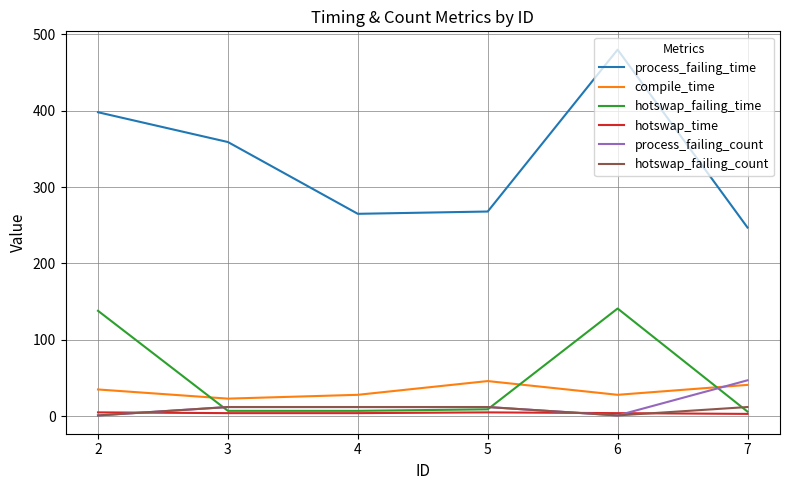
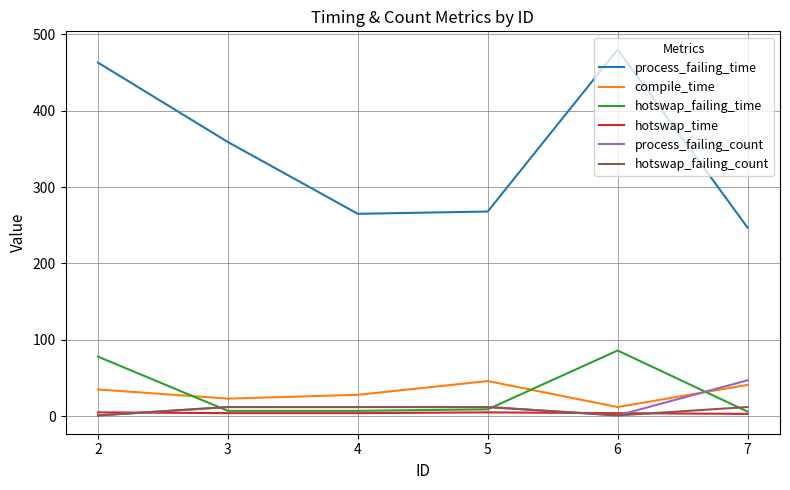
  {
    "process_failing_time": {
-     "2": 400,
+     "2": 460,
      "3": 360,
      "4": 270,
      "5": 270,
      "7": 250
    },
    "compile_time": {
      "2": 40,
      "3": 20,
      "4": 30,
      "5": 50,
-     "6": 30,
+     "6": 10,
      "7": 40
    },
    "hotswap_failing_time": {
-     "2": 140,
-     "6": 140
+     "2": 80,
+     "6": 90
    },
    "hotswap_time": {
      "2": 10,
      "5": 10
    },
    "process_failing_count": {
      "7": 50
    },
    "hotswap_failing_count": {
      "7": 10
    }
  }
